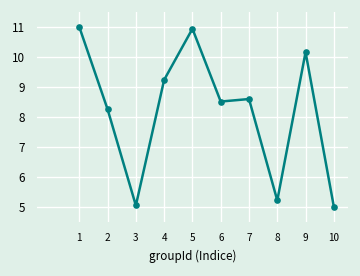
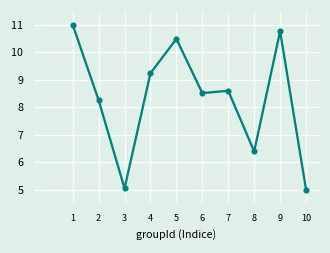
  {
    "1": 11.0,
    "2": 8.3,
    "3": 5.0,
    "4": 9.2,
-   "5": 10.9,
+   "5": 10.5,
    "6": 8.5,
    "7": 8.6,
-   "8": 5.2,
-   "9": 10.2,
+   "8": 6.4,
+   "9": 10.8,
    "10": 5.0
  }
